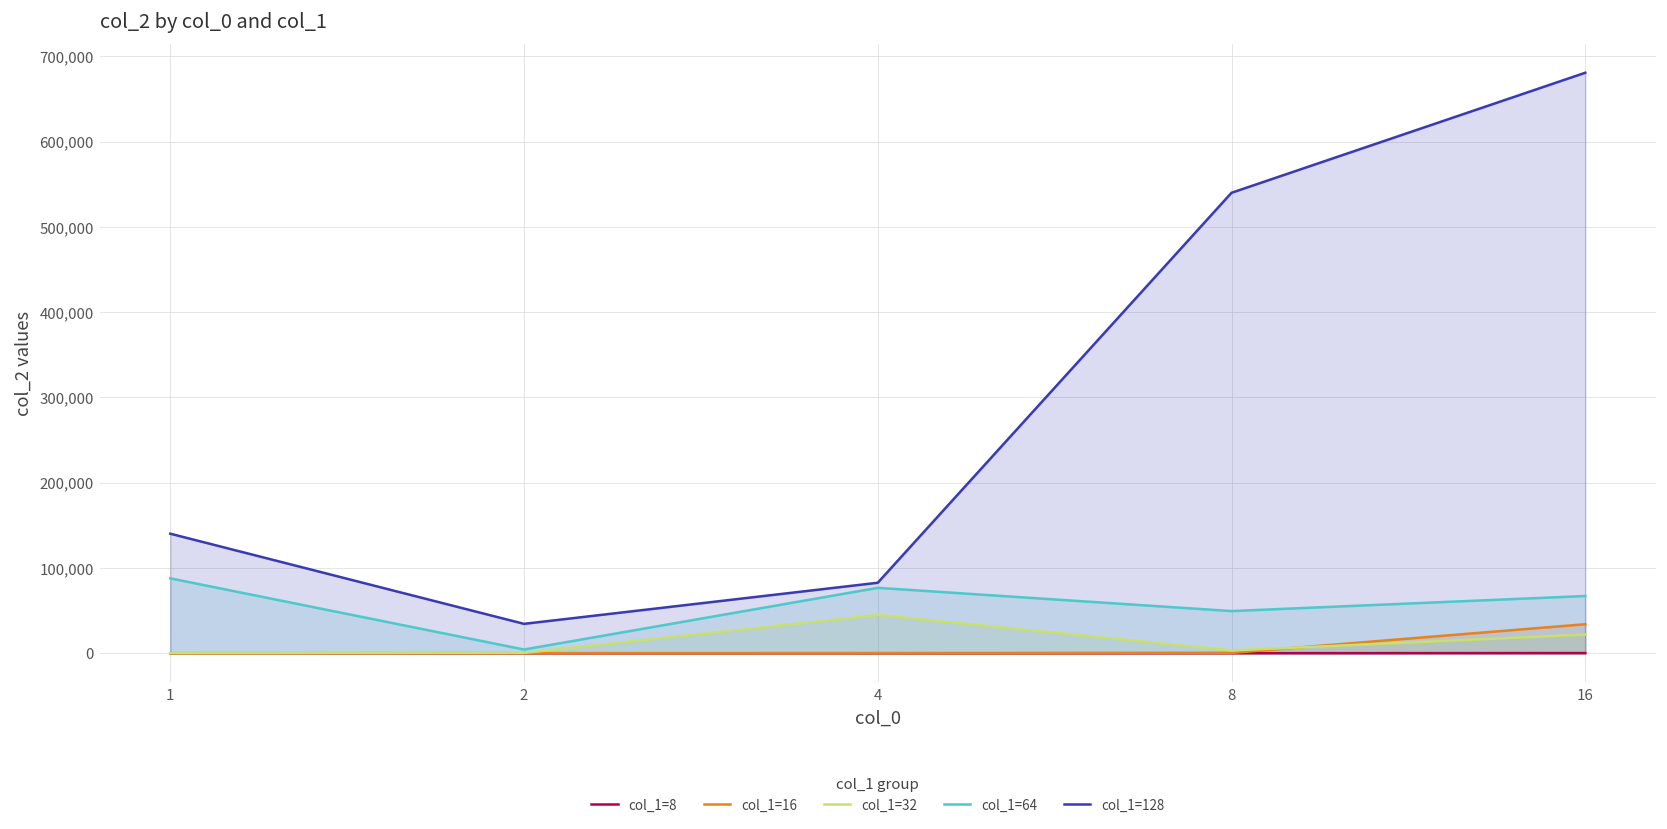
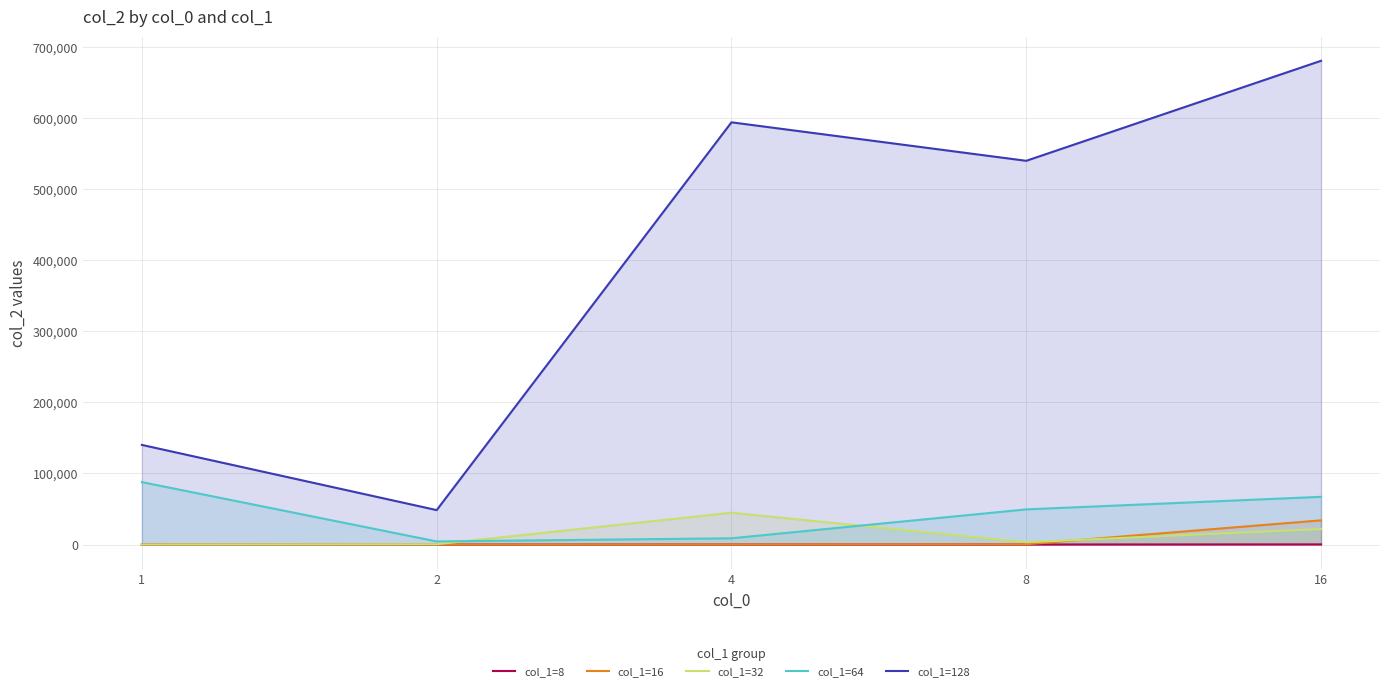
  {
    "col_1=8": {
      "16": "0"
    },
    "col_1=16": {
      "16": "30,000"
    },
    "col_1=32": {
      "4": "40,000",
      "16": "20,000"
    },
    "col_1=64": {
      "1": "90,000",
      "2": "0",
-     "4": "80,000",
+     "4": "10,000",
      "8": "50,000",
      "16": "70,000"
    },
    "col_1=128": {
      "1": "140,000",
-     "2": "30,000",
-     "4": "80,000",
+     "2": "50,000",
+     "4": "590,000",
      "8": "540,000",
      "16": "680,000"
    }
  }
